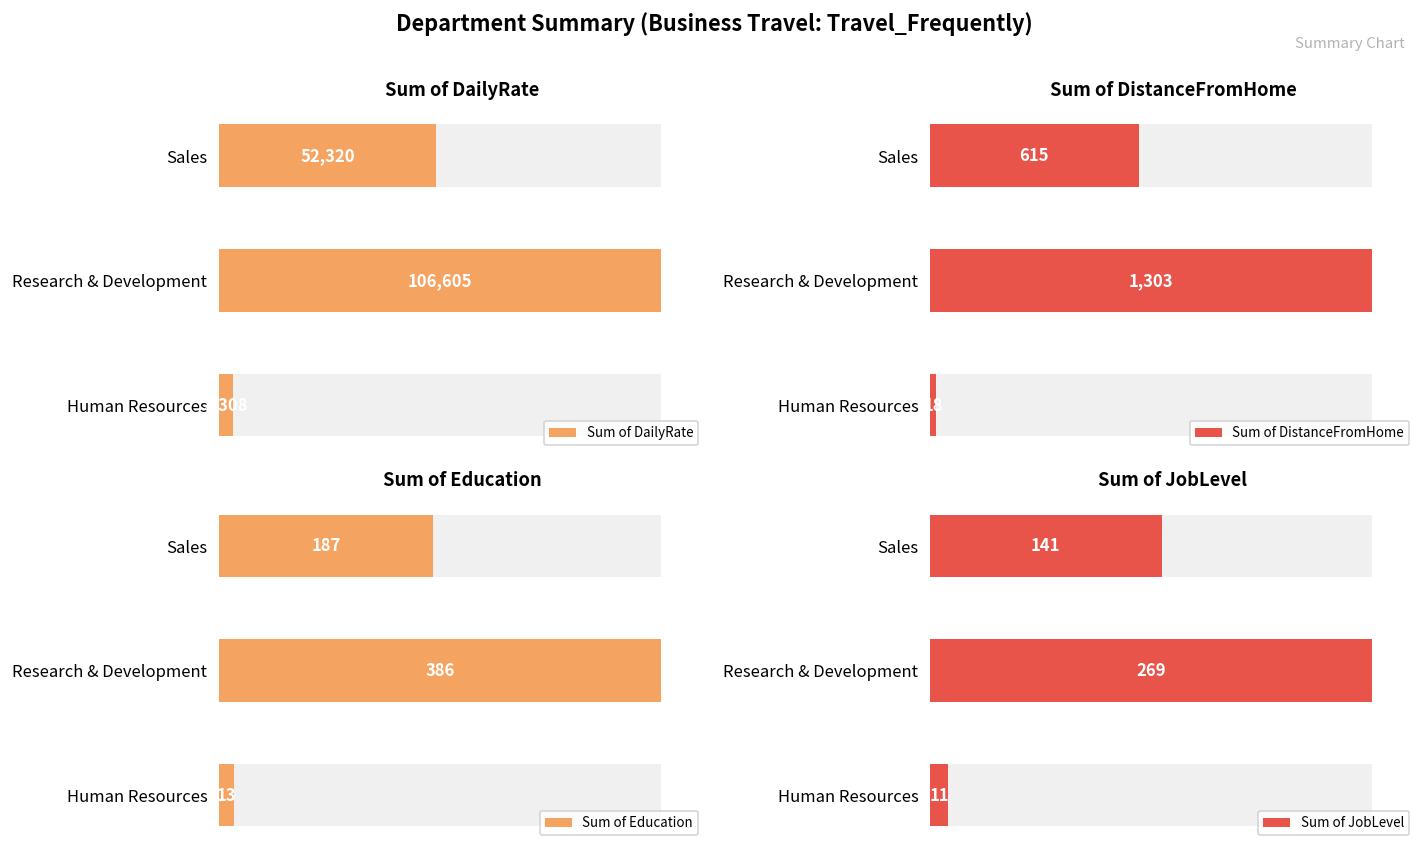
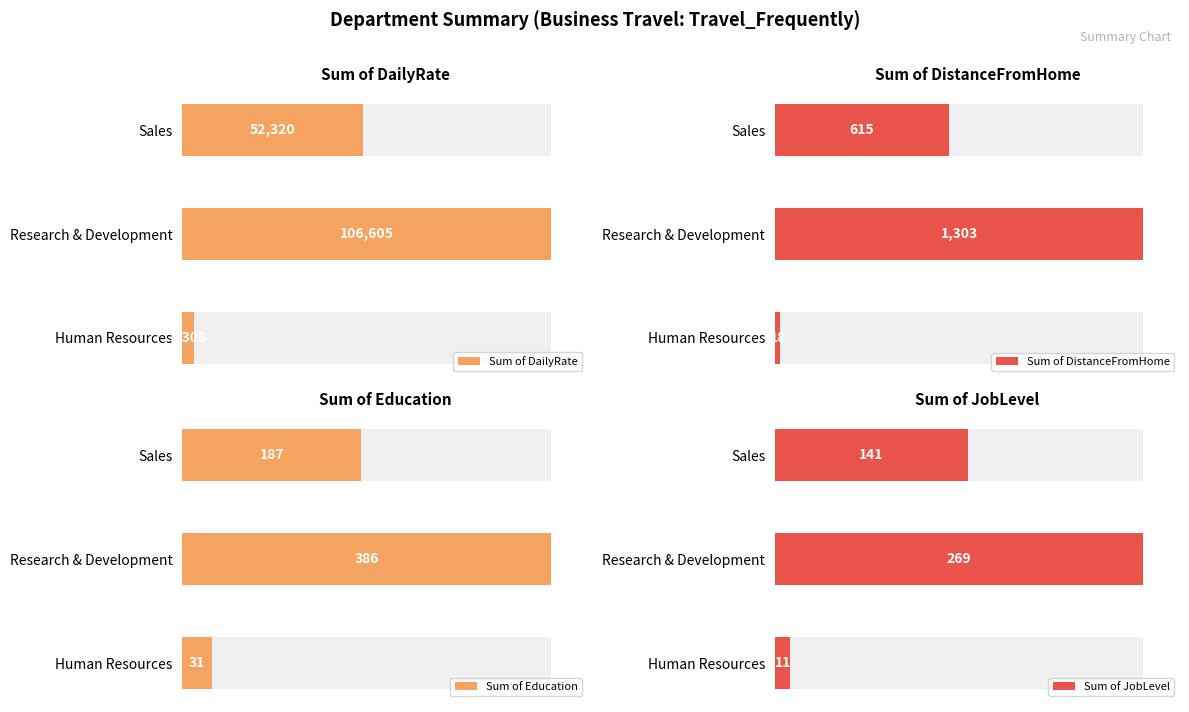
  {
    "Sum of DailyRate": {
      "Sum of DailyRate": {
        "Research & Development": "106,605"
      }
    },
    "Sum of DistanceFromHome": {
      "Sum of DistanceFromHome": {
        "Research & Development": "1,303"
      }
    },
    "Sum of Education": {
      "Sum of Education": {
        "Research & Development": "386",
-       "Human Resources": "13"
+       "Human Resources": "31"
      }
    },
    "Sum of JobLevel": {
      "Sum of JobLevel": {
        "Research & Development": "269"
      }
    }
  }
